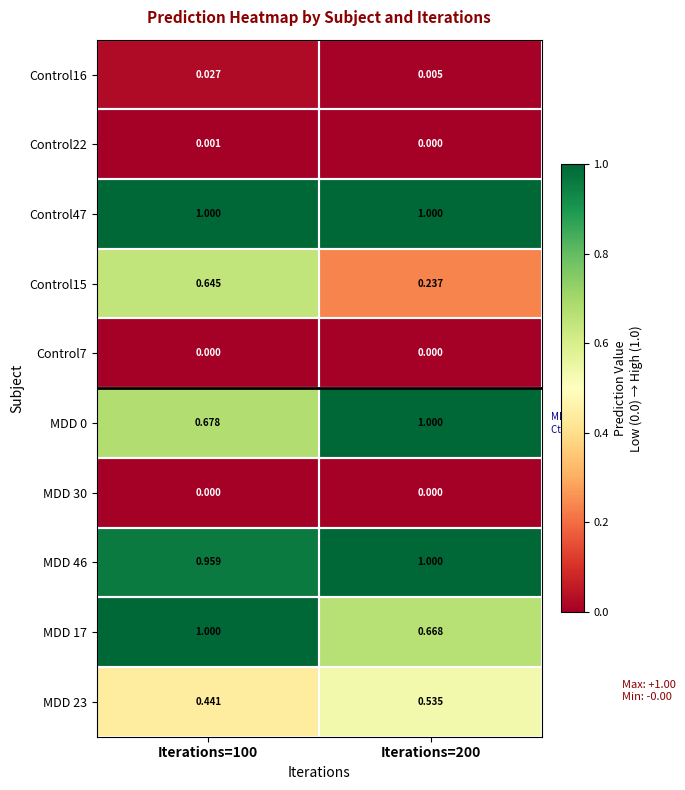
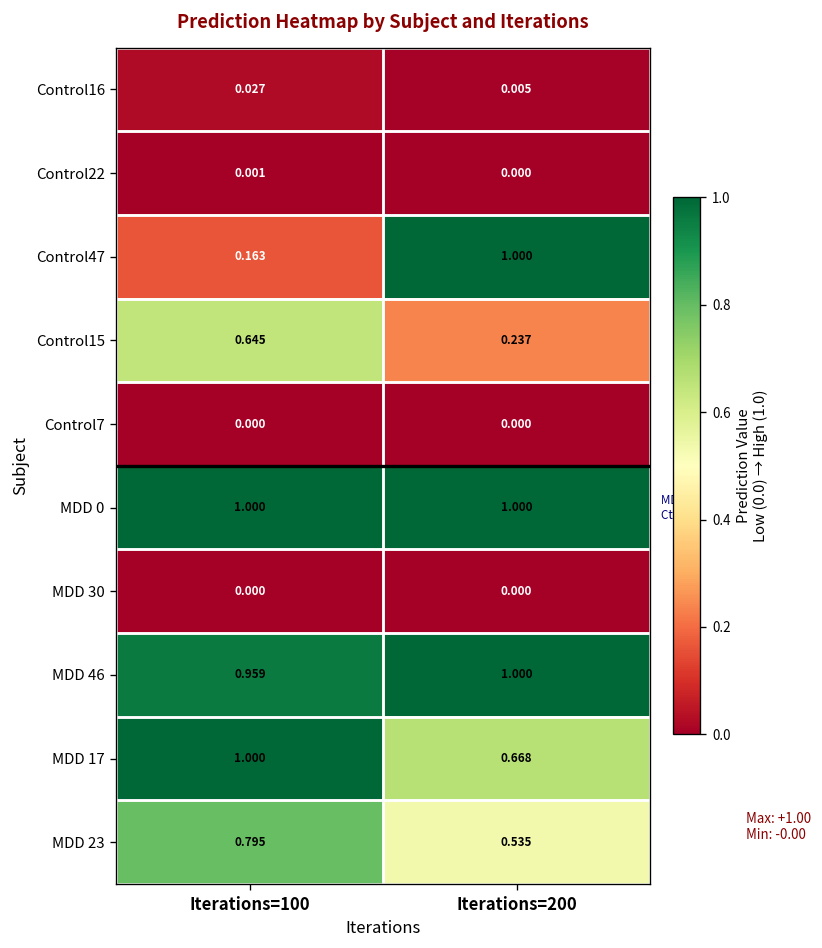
  {
    "Control16": {
      "Iterations=100": 0.027,
      "Iterations=200": 0.005
    },
    "Control22": {
      "Iterations=100": 0.001,
      "Iterations=200": 0.000
    },
    "Control47": {
-     "Iterations=100": 1.000,
+     "Iterations=100": 0.163,
      "Iterations=200": 1.000
    },
    "Control15": {
      "Iterations=100": 0.645,
      "Iterations=200": 0.237
    },
    "Control7": {
      "Iterations=100": 0.000,
      "Iterations=200": 0.000
    },
    "MDD 0": {
-     "Iterations=100": 0.678,
+     "Iterations=100": 1.000,
      "Iterations=200": 1.000
    },
    "MDD 30": {
      "Iterations=100": 0.000,
      "Iterations=200": 0.000
    },
    "MDD 46": {
      "Iterations=100": 0.959,
      "Iterations=200": 1.000
    },
    "MDD 17": {
      "Iterations=100": 1.000,
      "Iterations=200": 0.668
    },
    "MDD 23": {
-     "Iterations=100": 0.441,
+     "Iterations=100": 0.795,
      "Iterations=200": 0.535
    }
  }
